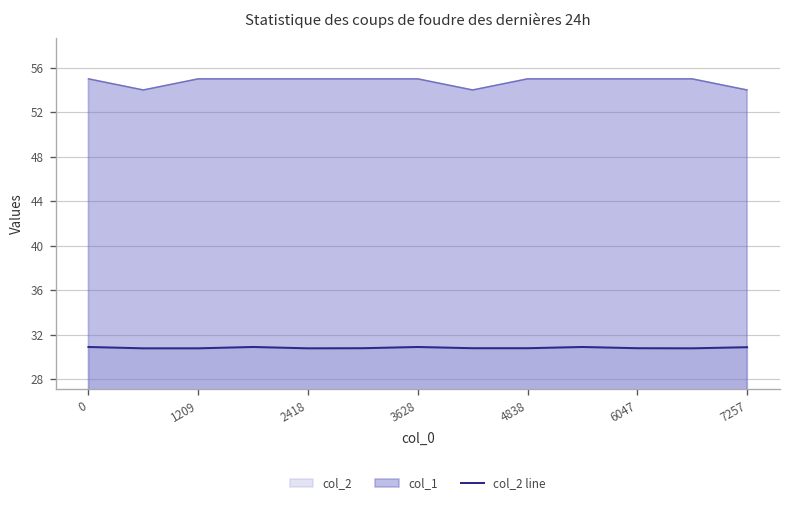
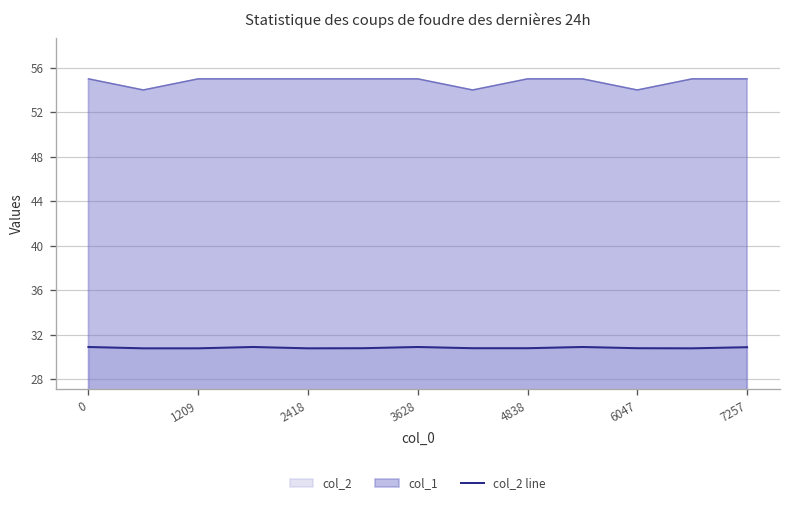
  {
    "col_2": {
      "0": 31,
      "1209": 31,
      "2418": 31,
      "3628": 31,
      "4838": 31,
      "6047": 31,
      "7257": 31
    },
    "col_1": {
      "0": 55,
      "1209": 55,
      "2418": 55,
      "3628": 55,
      "4838": 55,
-     "6047": 55,
-     "7257": 54
+     "6047": 54,
+     "7257": 55
    }
  }
